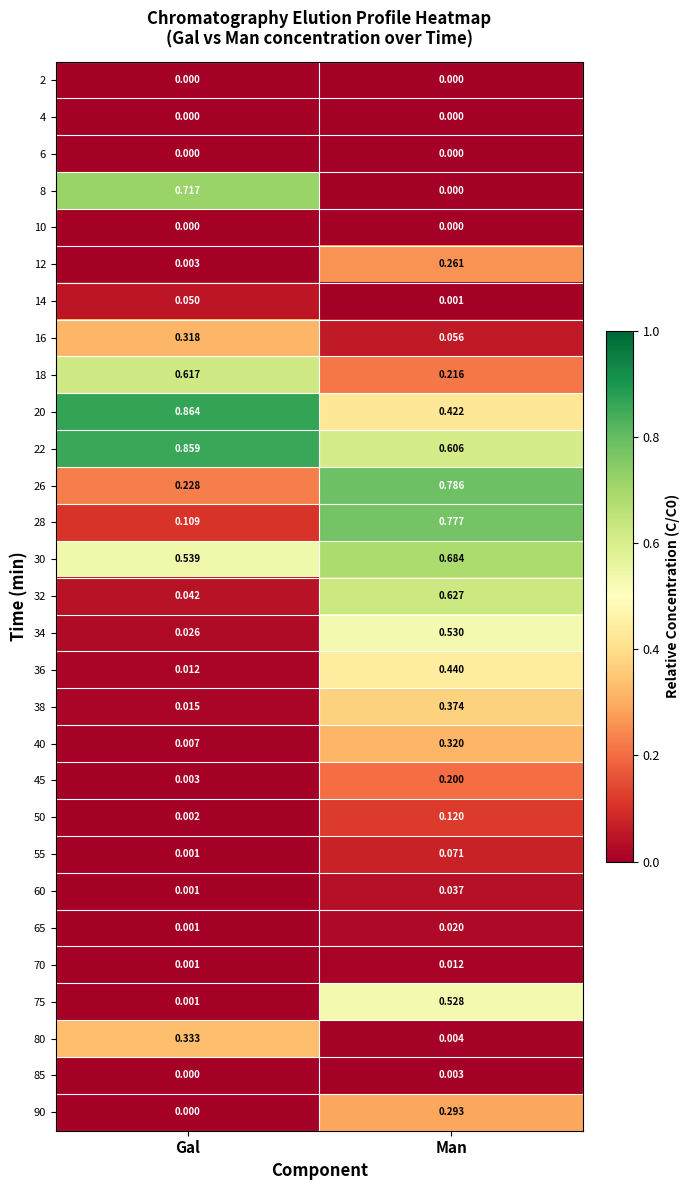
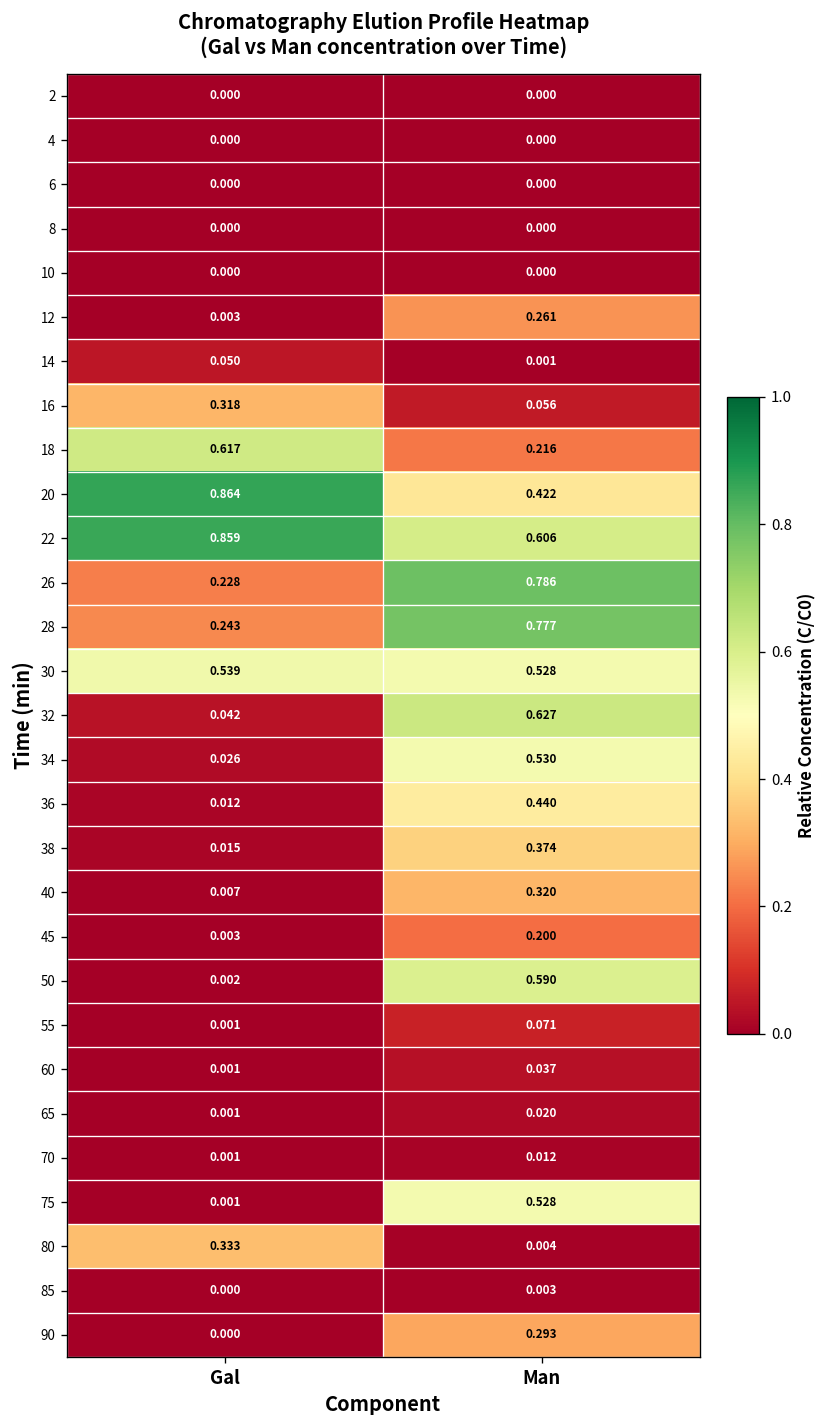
  {
    "2": {
      "Gal": 0.000,
      "Man": 0.000
    },
    "4": {
      "Gal": 0.000,
      "Man": 0.000
    },
    "6": {
      "Gal": 0.000,
      "Man": 0.000
    },
    "8": {
-     "Gal": 0.717,
+     "Gal": 0.000,
      "Man": 0.000
    },
    "10": {
      "Gal": 0.000,
      "Man": 0.000
    },
    "12": {
      "Gal": 0.003,
      "Man": 0.261
    },
    "14": {
      "Gal": 0.050,
      "Man": 0.001
    },
    "16": {
      "Gal": 0.318,
      "Man": 0.056
    },
    "18": {
      "Gal": 0.617,
      "Man": 0.216
    },
    "20": {
      "Gal": 0.864,
      "Man": 0.422
    },
    "22": {
      "Gal": 0.859,
      "Man": 0.606
    },
    "26": {
      "Gal": 0.228,
      "Man": 0.786
    },
    "28": {
-     "Gal": 0.109,
+     "Gal": 0.243,
      "Man": 0.777
    },
    "30": {
      "Gal": 0.539,
-     "Man": 0.684
+     "Man": 0.528
    },
    "32": {
      "Gal": 0.042,
      "Man": 0.627
    },
    "34": {
      "Gal": 0.026,
      "Man": 0.530
    },
    "36": {
      "Gal": 0.012,
      "Man": 0.440
    },
    "38": {
      "Gal": 0.015,
      "Man": 0.374
    },
    "40": {
      "Gal": 0.007,
      "Man": 0.320
    },
    "45": {
      "Gal": 0.003,
      "Man": 0.200
    },
    "50": {
      "Gal": 0.002,
-     "Man": 0.120
+     "Man": 0.590
    },
    "55": {
      "Gal": 0.001,
      "Man": 0.071
    },
    "60": {
      "Gal": 0.001,
      "Man": 0.037
    },
    "65": {
      "Gal": 0.001,
      "Man": 0.020
    },
    "70": {
      "Gal": 0.001,
      "Man": 0.012
    },
    "75": {
      "Gal": 0.001,
      "Man": 0.528
    },
    "80": {
      "Gal": 0.333,
      "Man": 0.004
    },
    "85": {
      "Gal": 0.000,
      "Man": 0.003
    },
    "90": {
      "Gal": 0.000,
      "Man": 0.293
    }
  }
